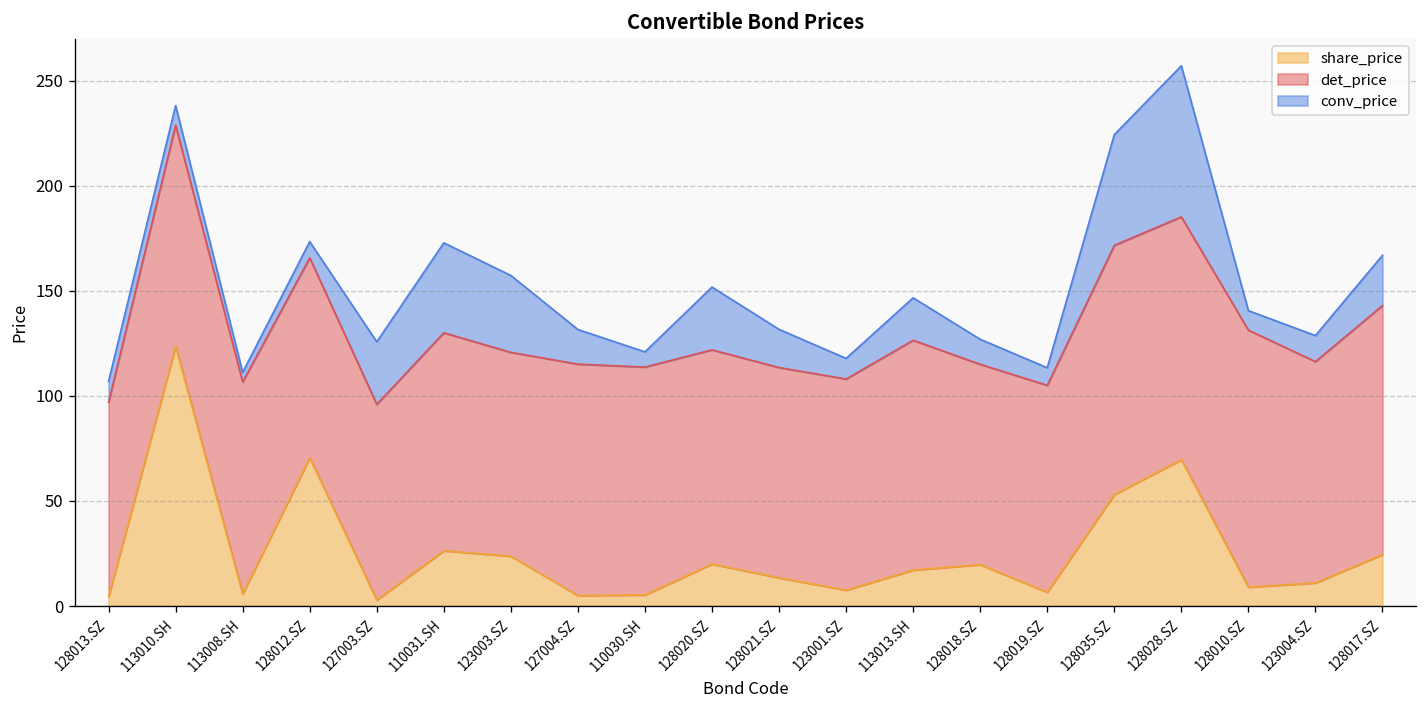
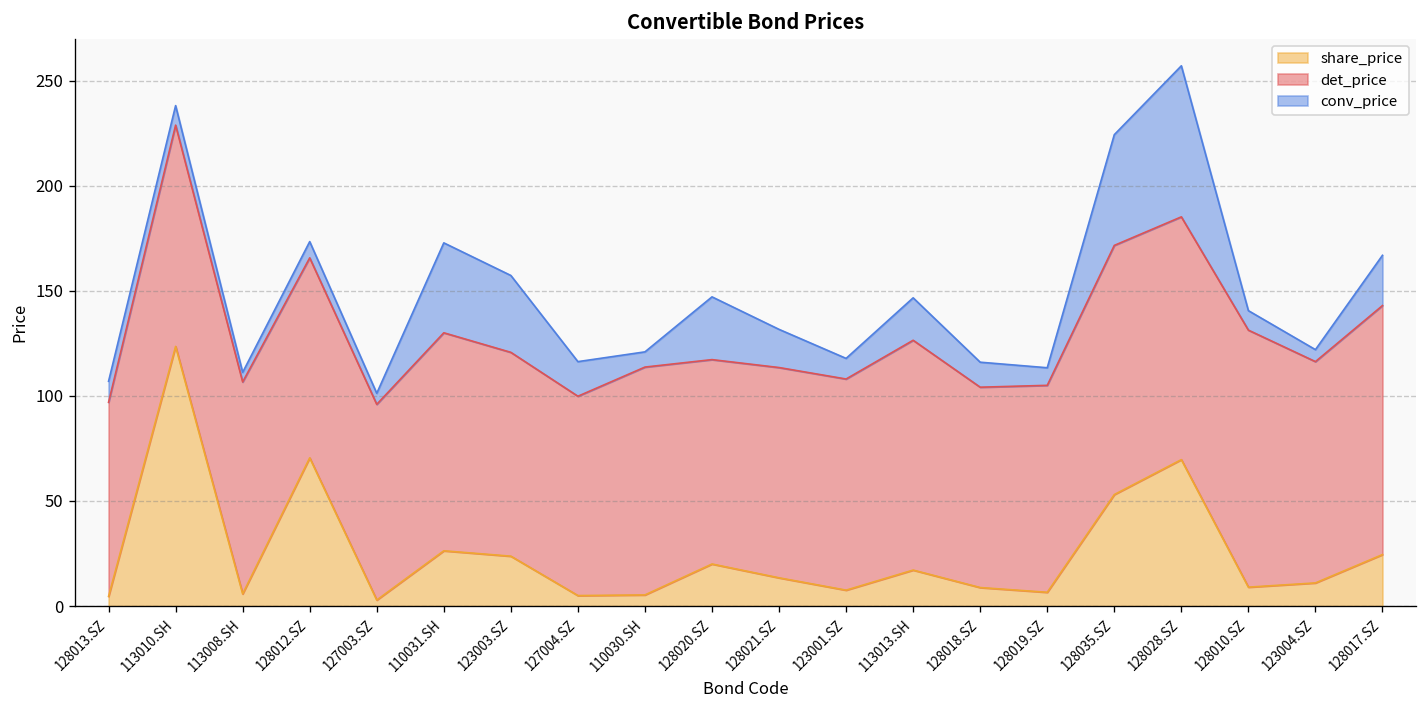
  {
    "share_price": {
      "128013.SZ": 5,
      "113010.SH": 124,
      "113008.SH": 6,
      "128012.SZ": 71,
      "127003.SZ": 3,
      "110031.SH": 26,
      "123003.SZ": 24,
      "127004.SZ": 5,
      "110030.SH": 5,
      "128020.SZ": 20,
      "128021.SZ": 13,
      "123001.SZ": 8,
      "113013.SH": 17,
-     "128018.SZ": 20,
+     "128018.SZ": 9,
      "128019.SZ": 7,
      "128035.SZ": 53,
      "128028.SZ": 70,
      "128010.SZ": 9,
      "123004.SZ": 11,
      "128017.SZ": 24
    },
    "det_price": {
      "128013.SZ": 92,
      "113010.SH": 105,
      "113008.SH": 101,
      "128012.SZ": 95,
      "127003.SZ": 93,
      "110031.SH": 104,
      "123003.SZ": 97,
-     "127004.SZ": 110,
+     "127004.SZ": 95,
      "110030.SH": 108,
-     "128020.SZ": 102,
+     "128020.SZ": 97,
      "128021.SZ": 100,
      "123001.SZ": 100,
      "113013.SH": 109,
      "128018.SZ": 95,
      "128019.SZ": 99,
      "128035.SZ": 119,
      "128028.SZ": 116,
      "128010.SZ": 122,
      "123004.SZ": 105,
      "128017.SZ": 119
    },
    "conv_price": {
      "128013.SZ": 10,
      "113010.SH": 9,
      "113008.SH": 5,
      "128012.SZ": 8,
-     "127003.SZ": 30,
+     "127003.SZ": 5,
      "110031.SH": 43,
      "123003.SZ": 37,
      "127004.SZ": 16,
      "110030.SH": 7,
      "128020.SZ": 30,
      "128021.SZ": 18,
      "123001.SZ": 10,
      "113013.SH": 20,
      "128018.SZ": 12,
      "128019.SZ": 8,
      "128035.SZ": 53,
      "128028.SZ": 72,
      "128010.SZ": 9,
-     "123004.SZ": 12,
+     "123004.SZ": 6,
      "128017.SZ": 24
    }
  }
